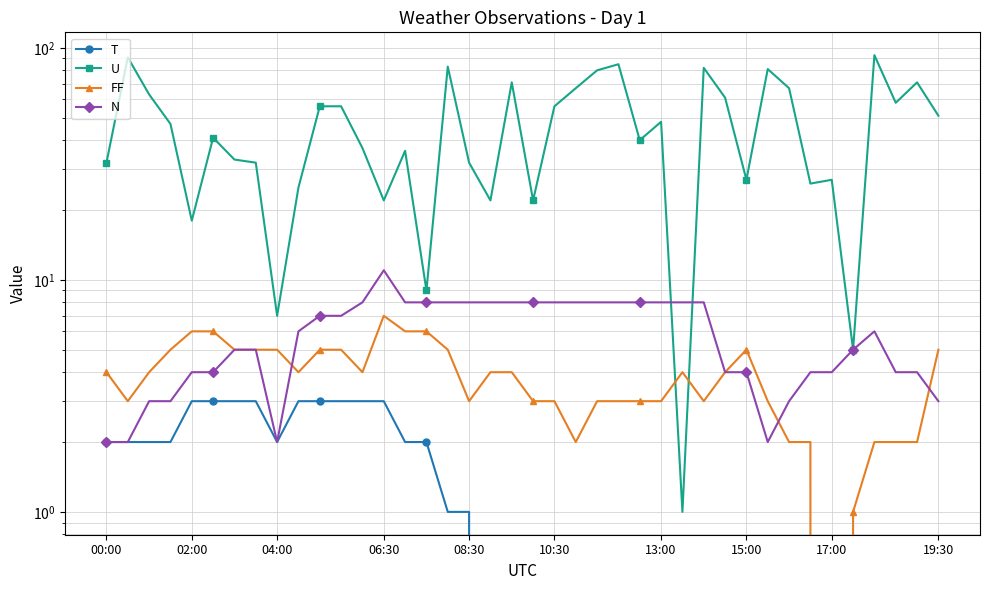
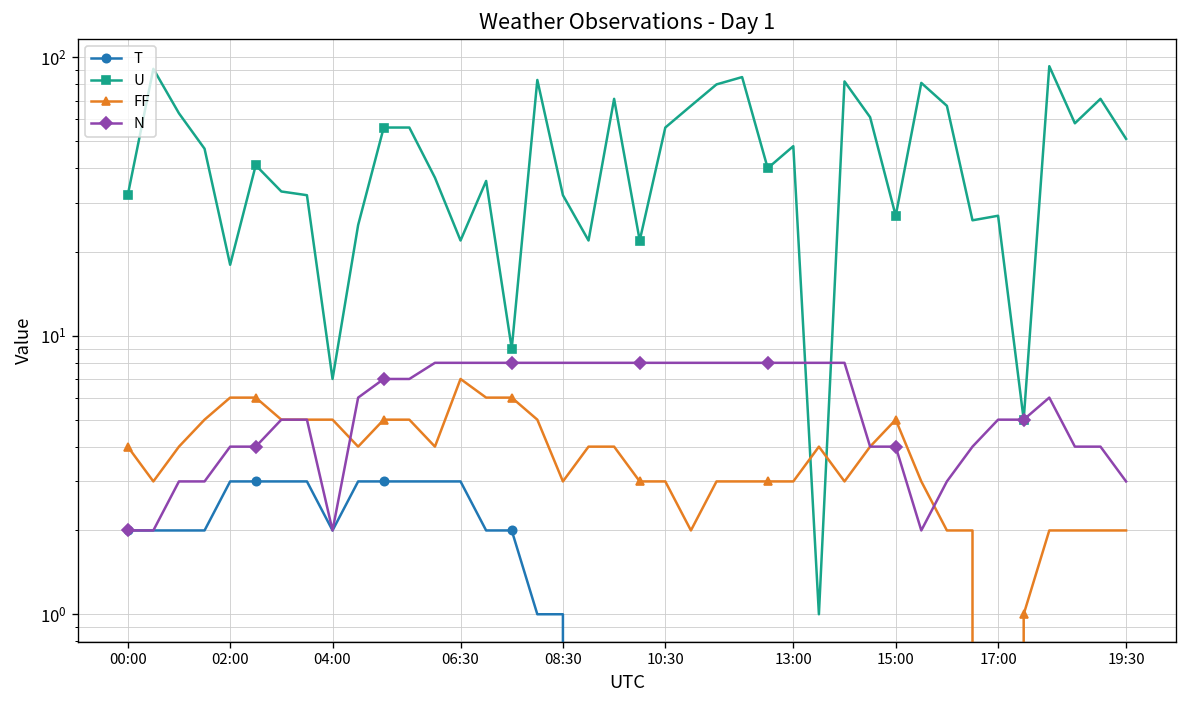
  {
    "T": {
      "02:00": 3,
      "06:30": 3,
      "08:30": 1
    },
    "U": {
      "00:00": 32,
      "02:00": 18,
      "04:00": 7,
      "06:30": 22,
      "08:30": 32,
      "10:30": 56,
      "13:00": 48,
      "15:00": 27,
      "17:00": 27,
      "19:30": 51
    },
    "FF": {
      "00:00": 4,
      "02:00": 6,
      "04:00": 5,
      "06:30": 7,
      "08:30": 3,
      "10:30": 3,
      "13:00": 3,
      "15:00": 5,
-     "19:30": 5
+     "19:30": 2
    },
    "N": {
      "02:00": 4,
-     "06:30": 11,
+     "06:30": 8,
      "08:30": 8,
      "10:30": 8,
      "13:00": 8,
      "15:00": 4,
-     "17:00": 4,
+     "17:00": 5,
      "19:30": 3
    }
  }
